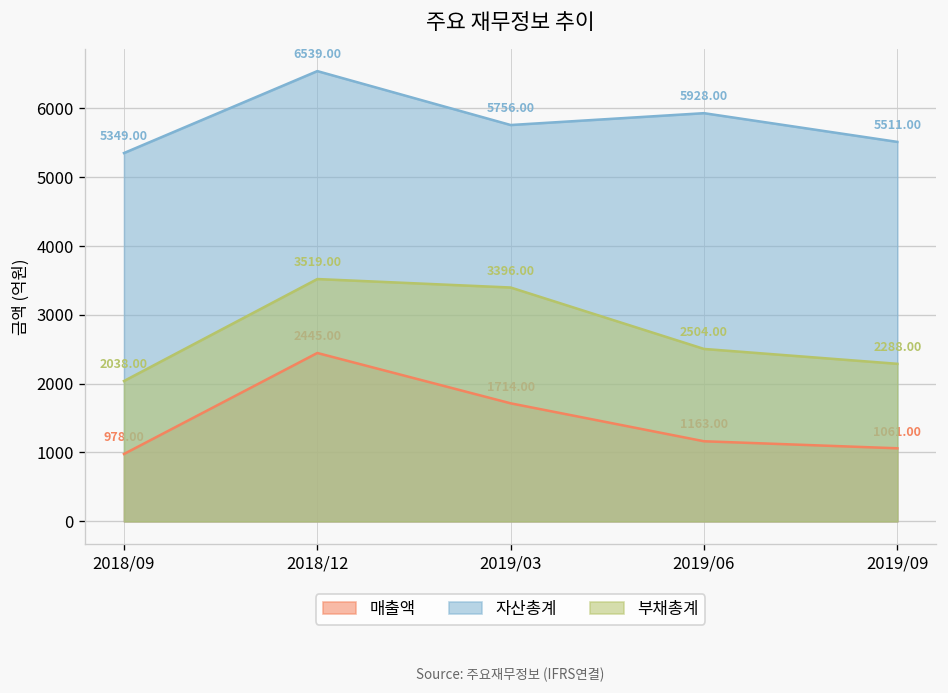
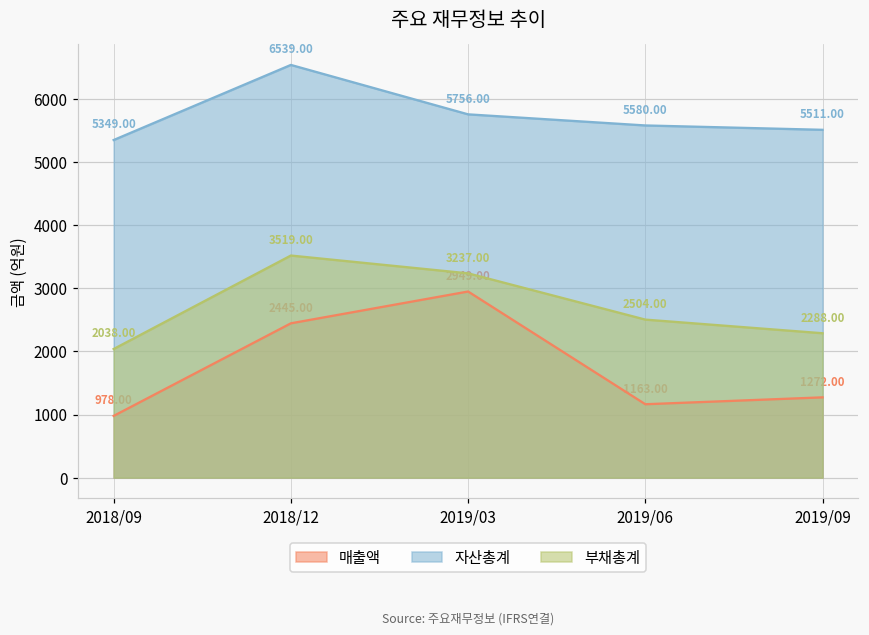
  {
    "매출액": {
      "2018/09": 978.00,
-     "2019/03": 1700,
+     "2019/03": 2900,
      "2019/06": 1163.00,
-     "2019/09": 1061.00
+     "2019/09": 1272.00
    },
    "자산총계": {
      "2018/09": 5349.00,
      "2018/12": 6539.00,
      "2019/03": 5756.00,
-     "2019/06": 5928.00,
+     "2019/06": 5580.00,
      "2019/09": 5511.00
    },
    "부채총계": {
      "2018/09": 2038.00,
      "2018/12": 3519.00,
-     "2019/03": 3396.00,
+     "2019/03": 3237.00,
      "2019/06": 2504.00,
      "2019/09": 2288.00
    }
  }
